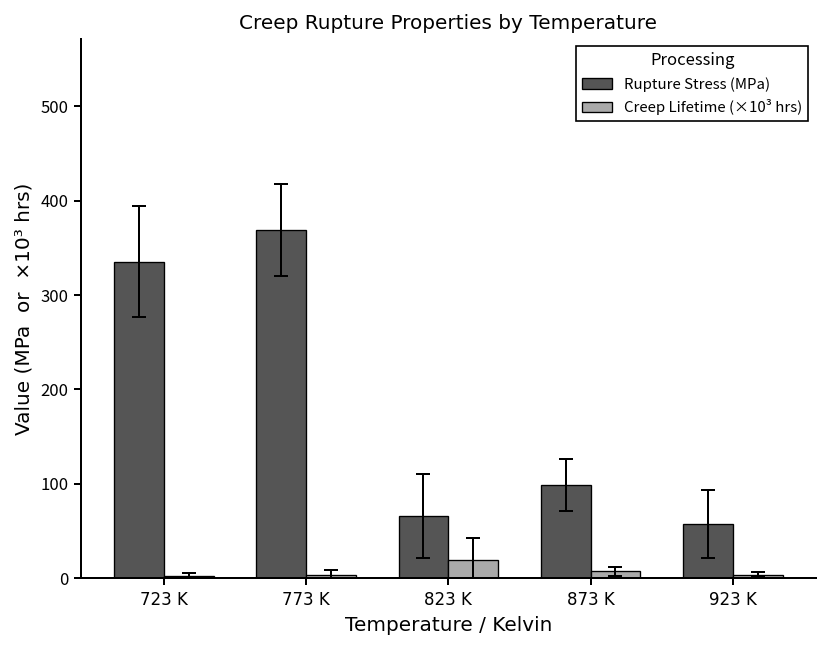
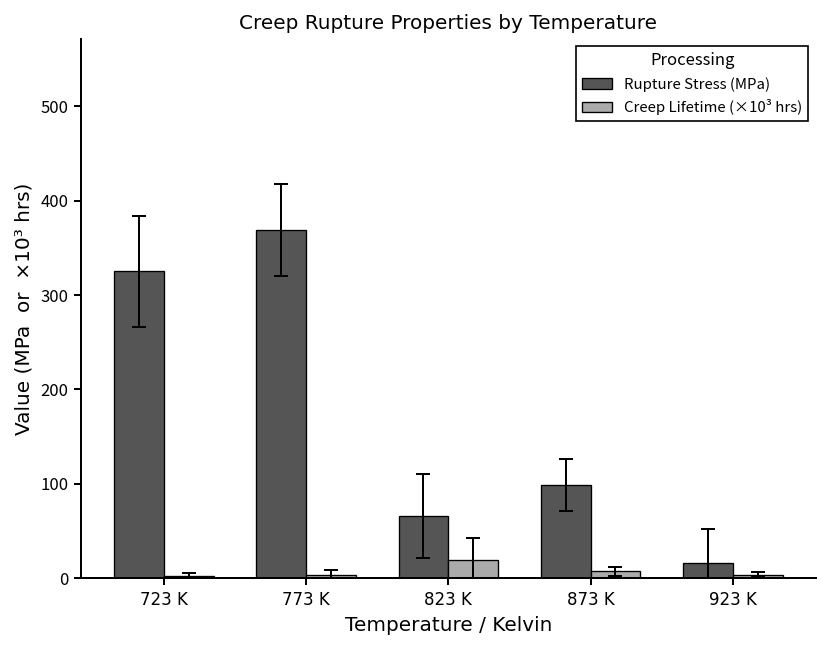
  {
    "Rupture Stress (MPa)": {
-     "723 K": 340,
+     "723 K": 320,
      "773 K": 370,
      "823 K": 70,
      "873 K": 100,
-     "923 K": 60
+     "923 K": 20
    },
    "Creep Lifetime (×10³ hrs)": {
      "773 K": 0,
      "823 K": 20,
      "873 K": 10,
      "923 K": 0
    }
  }
